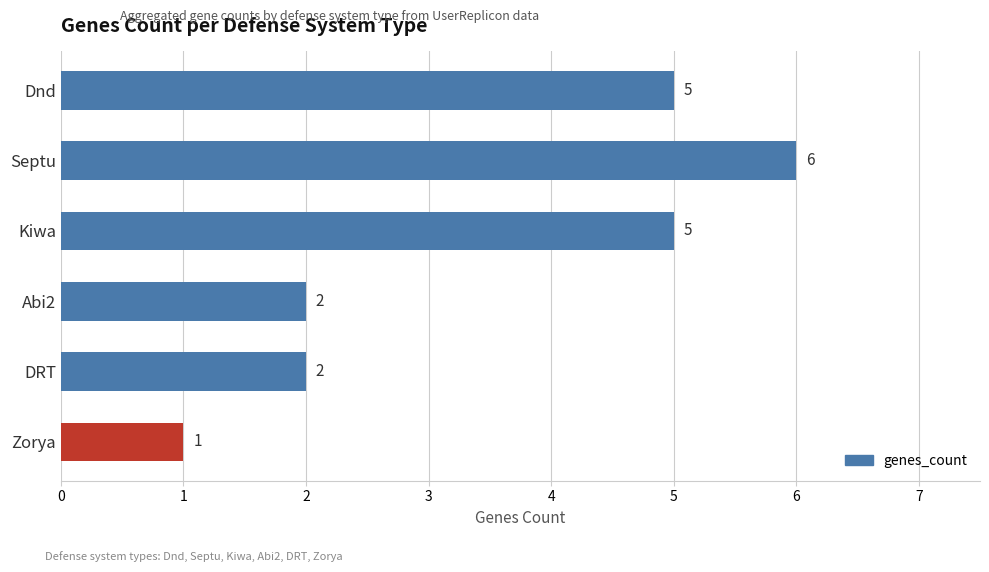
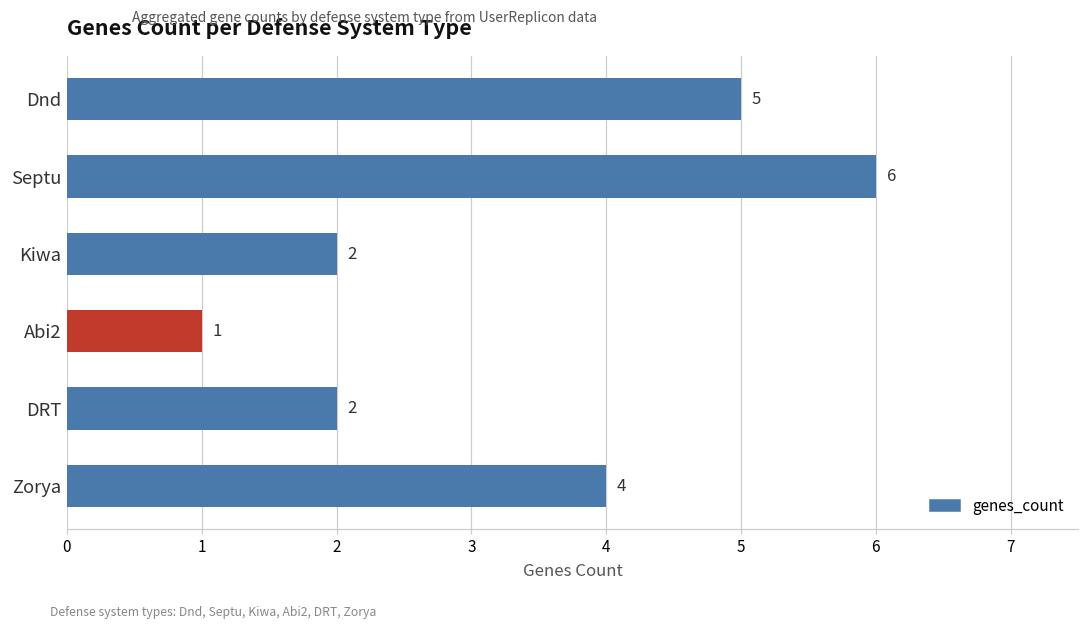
  {
    "Dnd": 5,
    "Septu": 6,
-   "Kiwa": 5,
-   "Abi2": 2,
+   "Kiwa": 2,
+   "Abi2": 1,
    "DRT": 2,
-   "Zorya": 1
+   "Zorya": 4
  }
